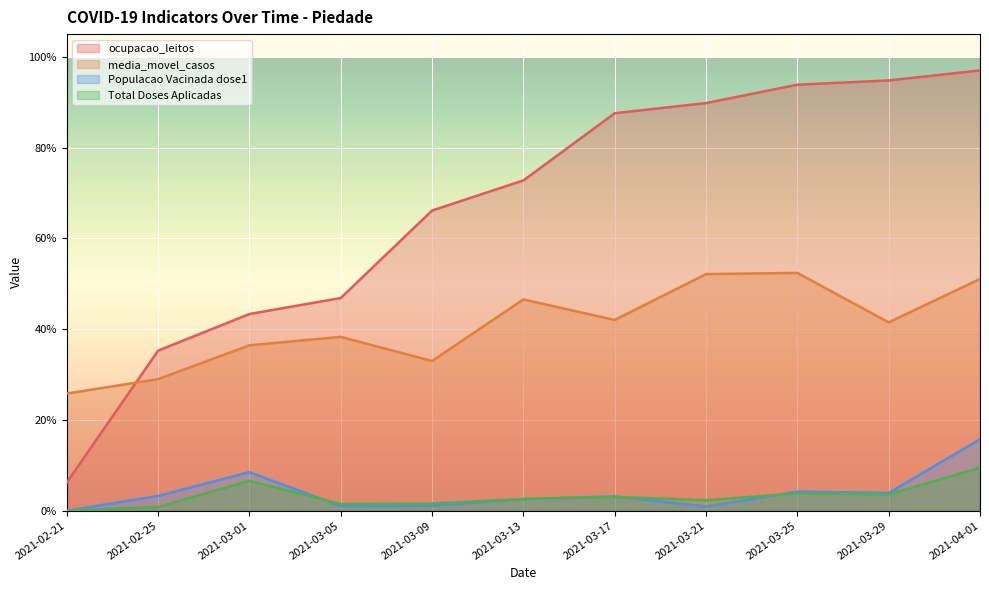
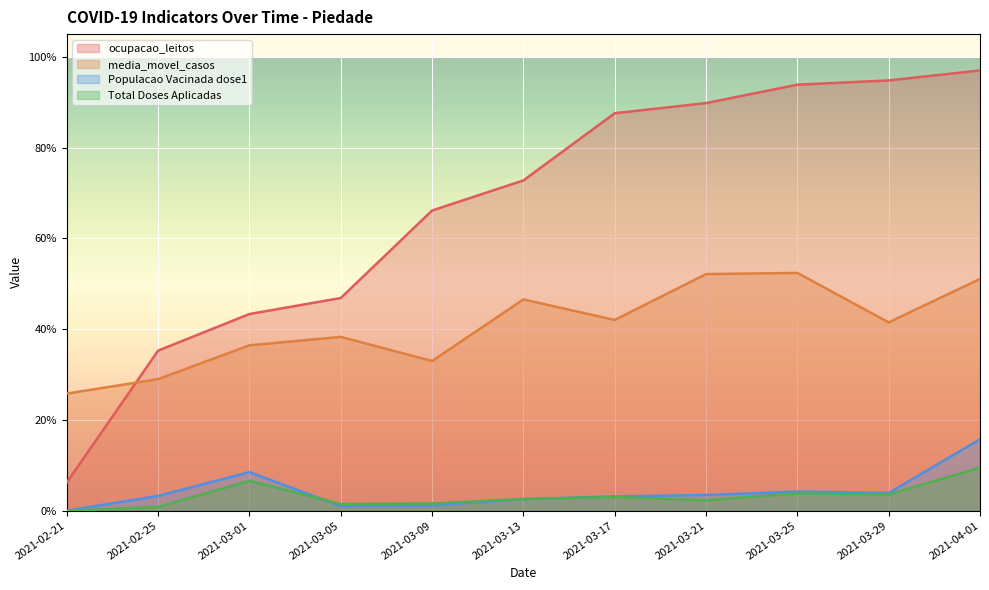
  {
    "Populacao Vacinada dose1": {
      "2021-02-25": "3%",
      "2021-03-01": "8%",
-     "2021-03-21": "1%",
+     "2021-03-21": "3%",
      "2021-04-01": "16%"
    },
    "Total Doses Aplicadas": {
      "2021-02-25": "1%",
      "2021-03-01": "7%",
      "2021-03-21": "2%",
      "2021-04-01": "9%"
    }
  }
